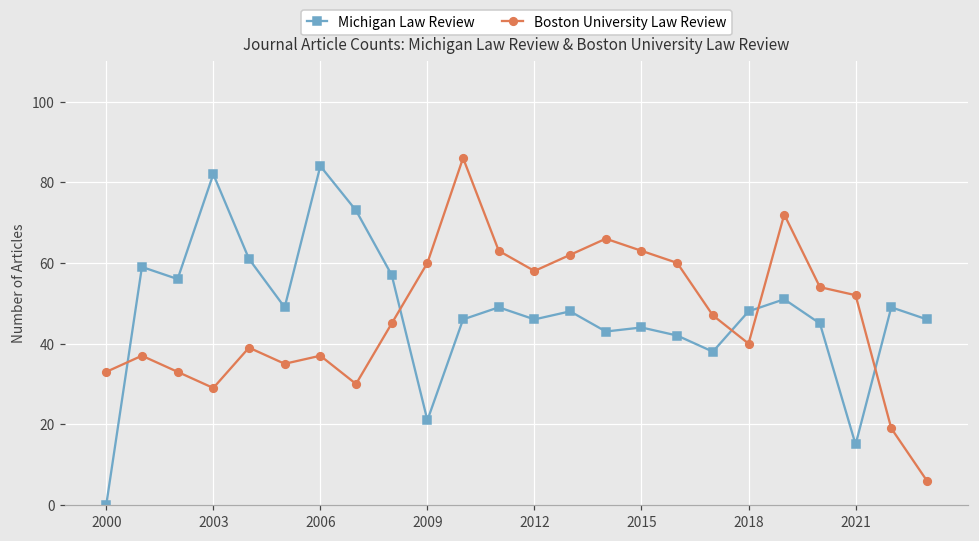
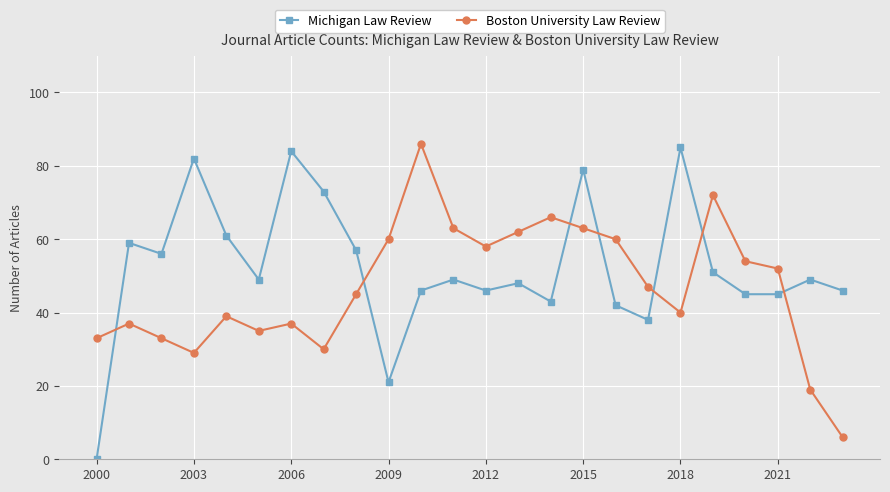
  {
    "Michigan Law Review": {
      "2000": 0,
      "2003": 82,
      "2006": 84,
      "2009": 21,
      "2012": 46,
-     "2015": 44,
-     "2018": 48,
-     "2021": 15
+     "2015": 79,
+     "2018": 85,
+     "2021": 45
    },
    "Boston University Law Review": {
      "2000": 33,
      "2003": 29,
      "2006": 37,
      "2009": 60,
      "2012": 58,
      "2015": 63,
      "2018": 40,
      "2021": 52
    }
  }
